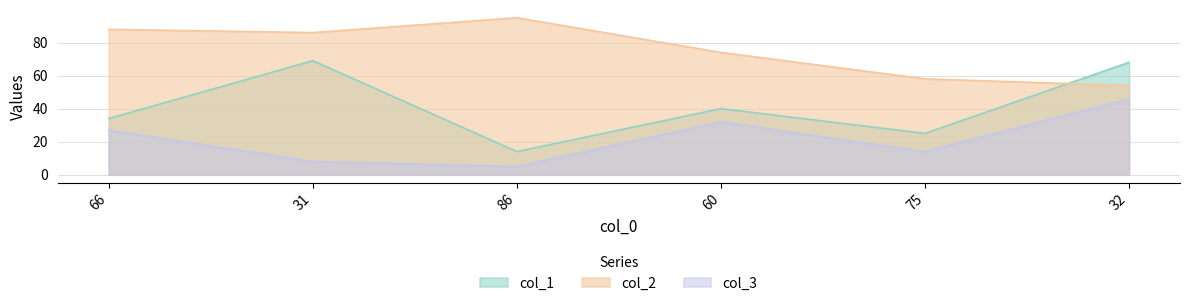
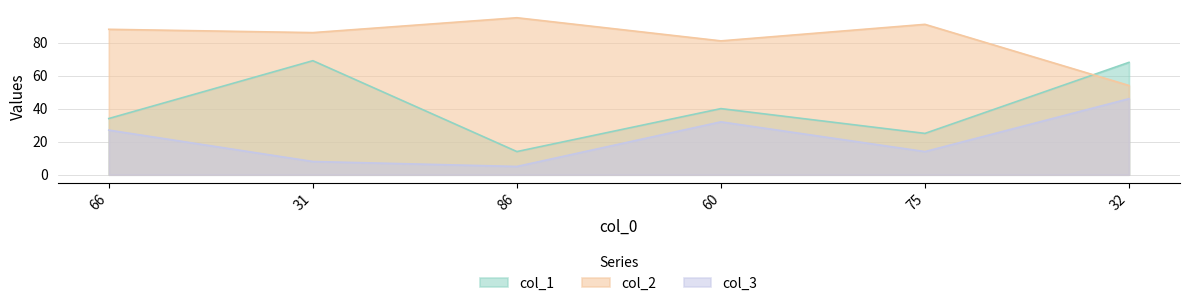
  {
    "col_2": {
      "66": 88,
      "31": 86,
      "86": 95,
-     "60": 74,
-     "75": 58,
+     "60": 81,
+     "75": 91,
      "32": 54
    }
  }
